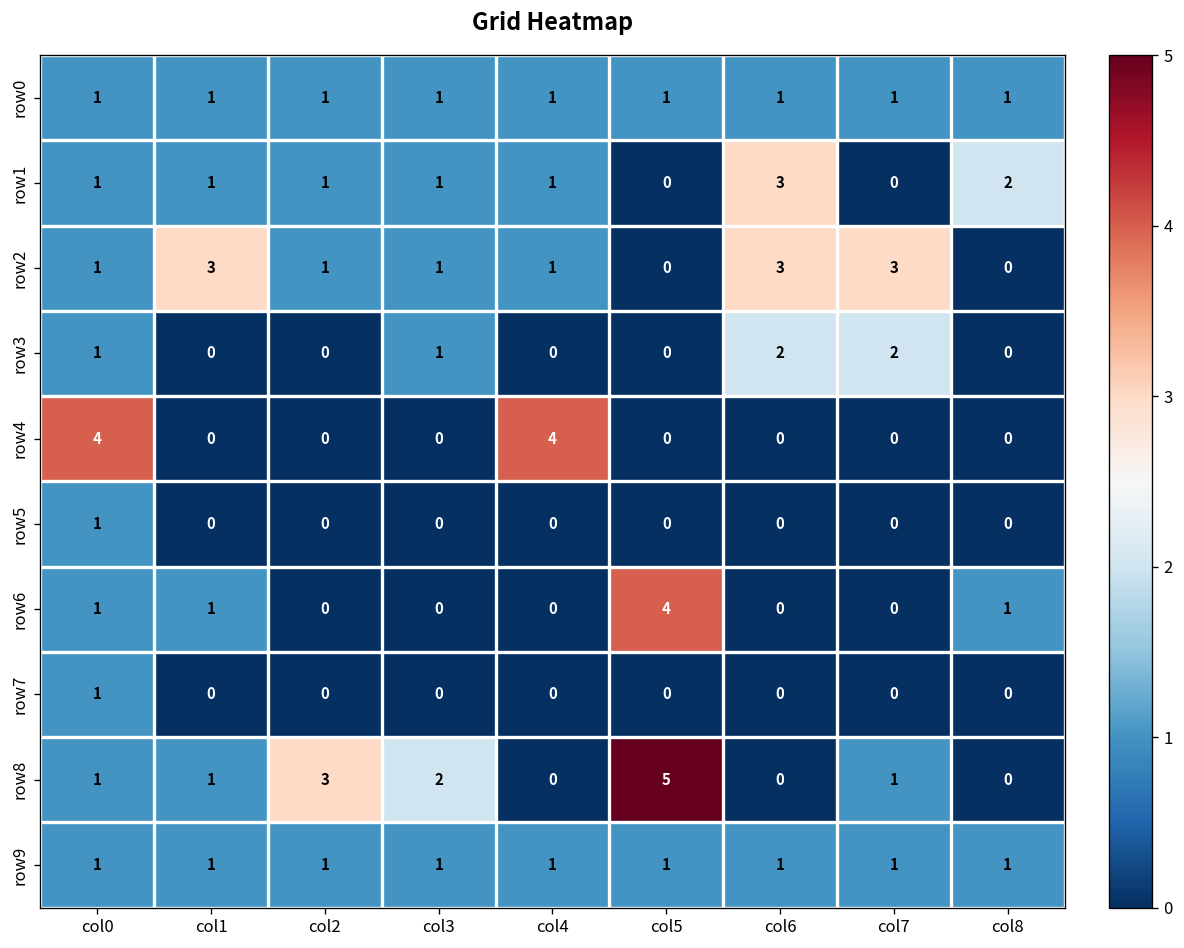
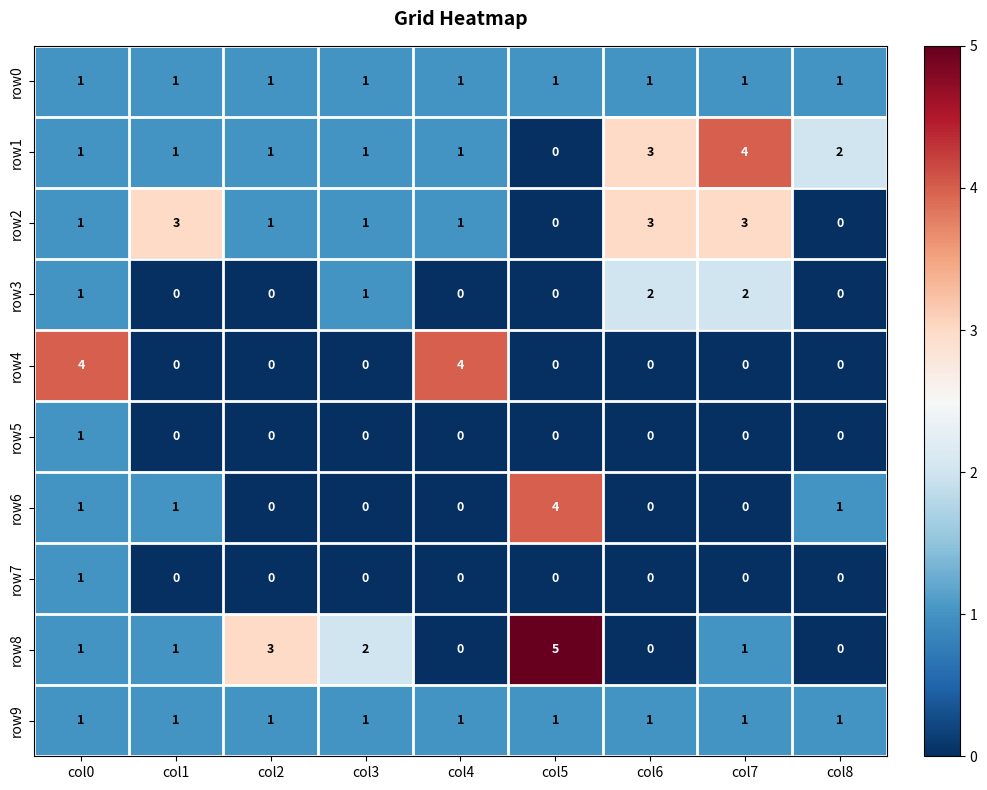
  {
    "row0": {
      "col0": 1,
      "col1": 1,
      "col2": 1,
      "col3": 1,
      "col4": 1,
      "col5": 1,
      "col6": 1,
      "col7": 1,
      "col8": 1
    },
    "row1": {
      "col0": 1,
      "col1": 1,
      "col2": 1,
      "col3": 1,
      "col4": 1,
      "col5": 0,
      "col6": 3,
-     "col7": 0,
+     "col7": 4,
      "col8": 2
    },
    "row2": {
      "col0": 1,
      "col1": 3,
      "col2": 1,
      "col3": 1,
      "col4": 1,
      "col5": 0,
      "col6": 3,
      "col7": 3,
      "col8": 0
    },
    "row3": {
      "col0": 1,
      "col1": 0,
      "col2": 0,
      "col3": 1,
      "col4": 0,
      "col5": 0,
      "col6": 2,
      "col7": 2,
      "col8": 0
    },
    "row4": {
      "col0": 4,
      "col1": 0,
      "col2": 0,
      "col3": 0,
      "col4": 4,
      "col5": 0,
      "col6": 0,
      "col7": 0,
      "col8": 0
    },
    "row5": {
      "col0": 1,
      "col1": 0,
      "col2": 0,
      "col3": 0,
      "col4": 0,
      "col5": 0,
      "col6": 0,
      "col7": 0,
      "col8": 0
    },
    "row6": {
      "col0": 1,
      "col1": 1,
      "col2": 0,
      "col3": 0,
      "col4": 0,
      "col5": 4,
      "col6": 0,
      "col7": 0,
      "col8": 1
    },
    "row7": {
      "col0": 1,
      "col1": 0,
      "col2": 0,
      "col3": 0,
      "col4": 0,
      "col5": 0,
      "col6": 0,
      "col7": 0,
      "col8": 0
    },
    "row8": {
      "col0": 1,
      "col1": 1,
      "col2": 3,
      "col3": 2,
      "col4": 0,
      "col5": 5,
      "col6": 0,
      "col7": 1,
      "col8": 0
    },
    "row9": {
      "col0": 1,
      "col1": 1,
      "col2": 1,
      "col3": 1,
      "col4": 1,
      "col5": 1,
      "col6": 1,
      "col7": 1,
      "col8": 1
    }
  }
